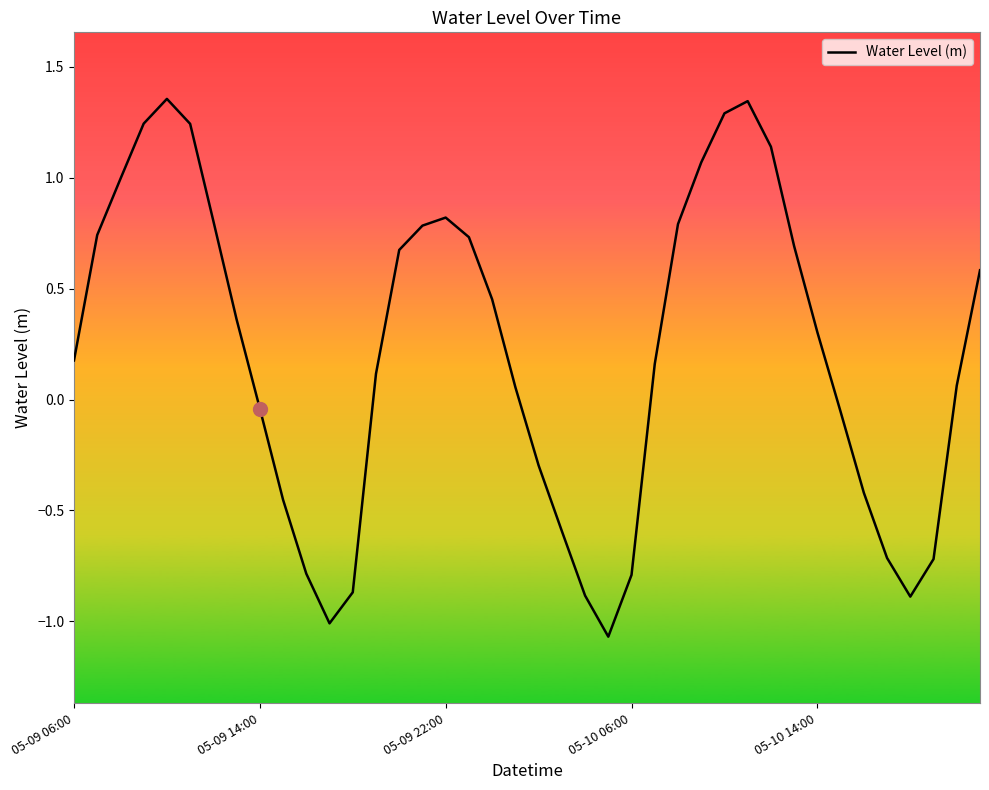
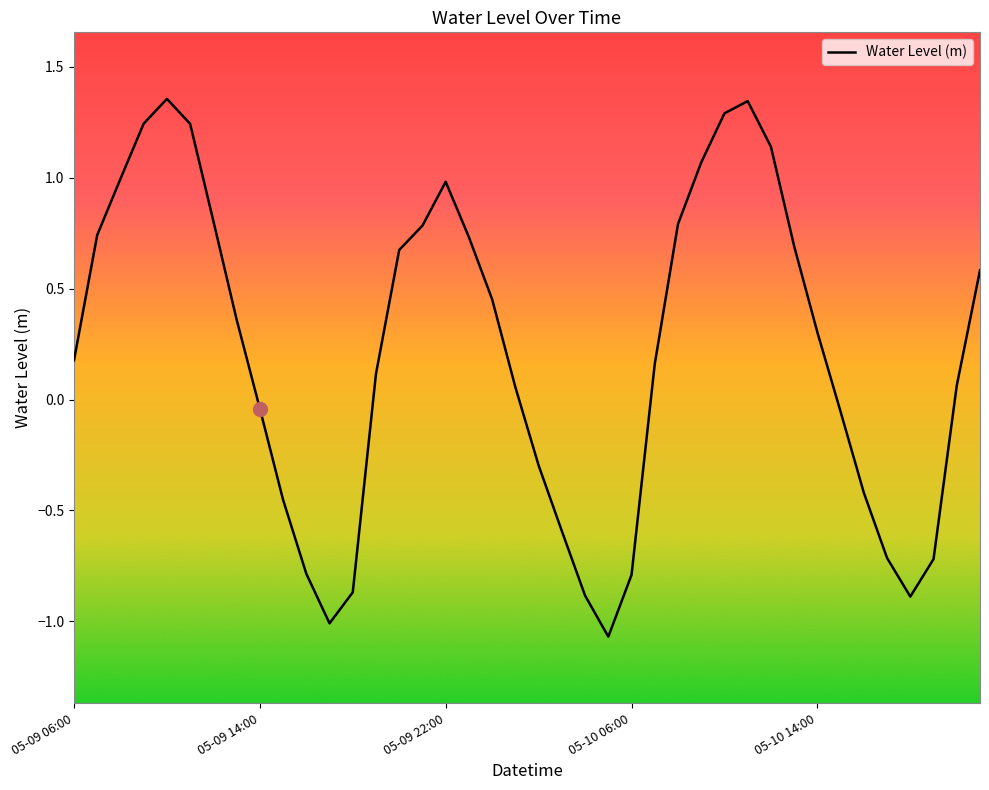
  {
    "Water Level (m)": {
      "05-09 06:00": 0.18,
-     "05-09 22:00": 0.82,
+     "05-09 22:00": 0.98,
      "05-10 06:00": -0.79,
      "05-10 14:00": 0.30
    }
  }
